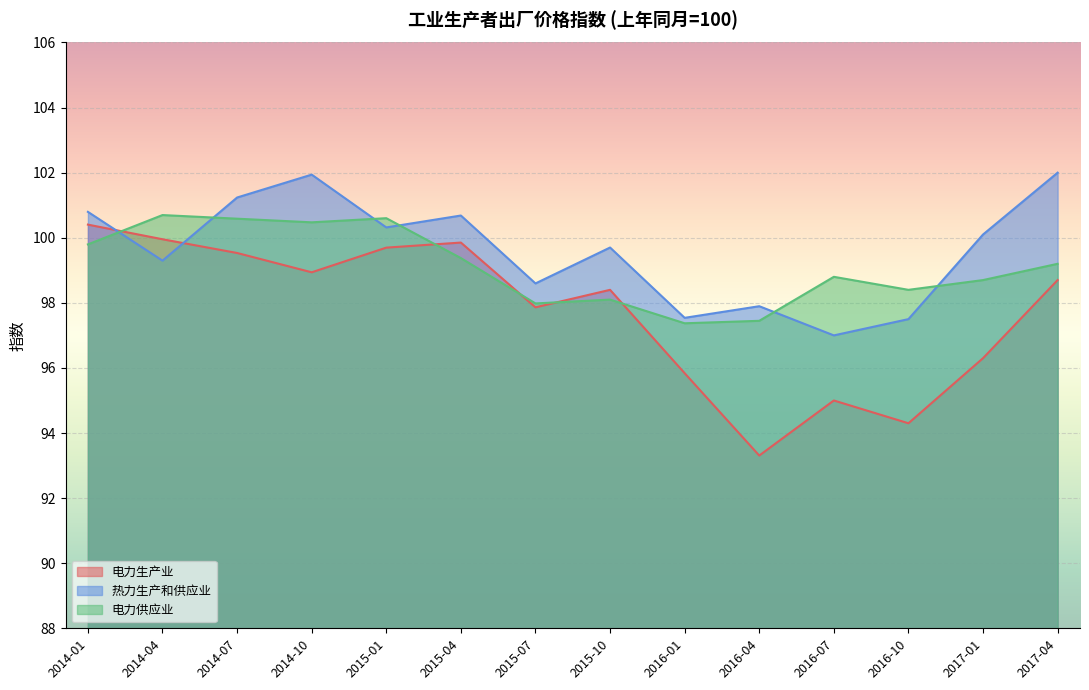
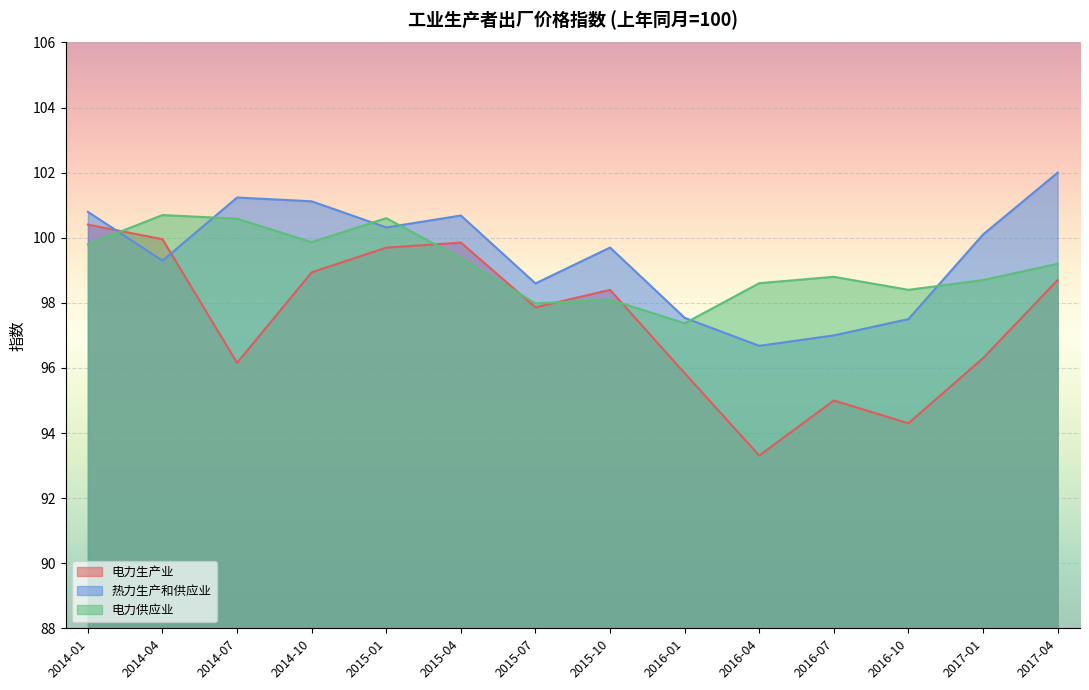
  {
    "电力生产业": {
      "2014-01": 100.4,
      "2014-04": 100.0,
-     "2014-07": 99.5,
+     "2014-07": 96.2,
      "2014-10": 98.9,
      "2015-01": 99.7,
      "2015-04": 99.9,
      "2015-07": 97.9,
      "2015-10": 98.4,
      "2016-01": 95.8,
      "2016-04": 93.3,
      "2016-07": 95.0,
      "2016-10": 94.3,
      "2017-01": 96.3,
      "2017-04": 98.7
    },
    "热力生产和供应业": {
      "2014-01": 100.8,
      "2014-04": 99.3,
      "2014-07": 101.2,
-     "2014-10": 101.9,
+     "2014-10": 101.1,
      "2015-01": 100.3,
      "2015-04": 100.7,
      "2015-07": 98.6,
      "2015-10": 99.7,
      "2016-01": 97.5,
-     "2016-04": 97.9,
+     "2016-04": 96.7,
      "2016-07": 97.0,
      "2016-10": 97.5,
      "2017-01": 100.1,
      "2017-04": 102.0
    },
    "电力供应业": {
      "2014-01": 99.8,
      "2014-04": 100.7,
      "2014-07": 100.6,
-     "2014-10": 100.5,
+     "2014-10": 99.9,
      "2015-01": 100.6,
      "2015-04": 99.4,
      "2015-07": 98.0,
      "2015-10": 98.1,
      "2016-01": 97.4,
-     "2016-04": 97.4,
+     "2016-04": 98.6,
      "2016-07": 98.8,
      "2016-10": 98.4,
      "2017-01": 98.7,
      "2017-04": 99.2
    }
  }
